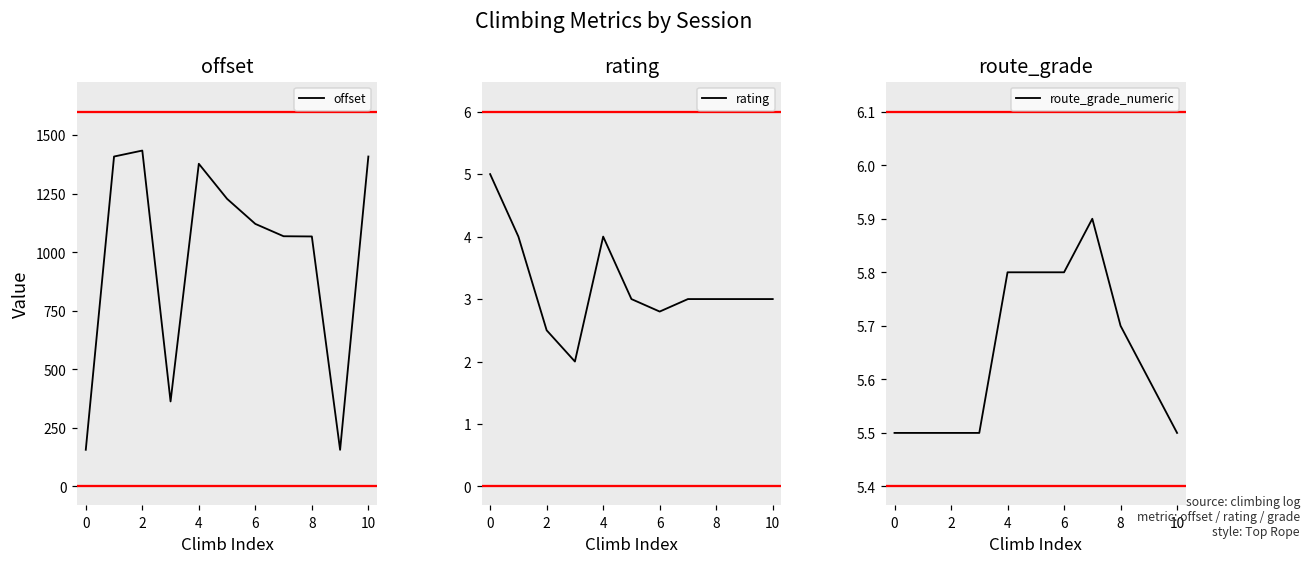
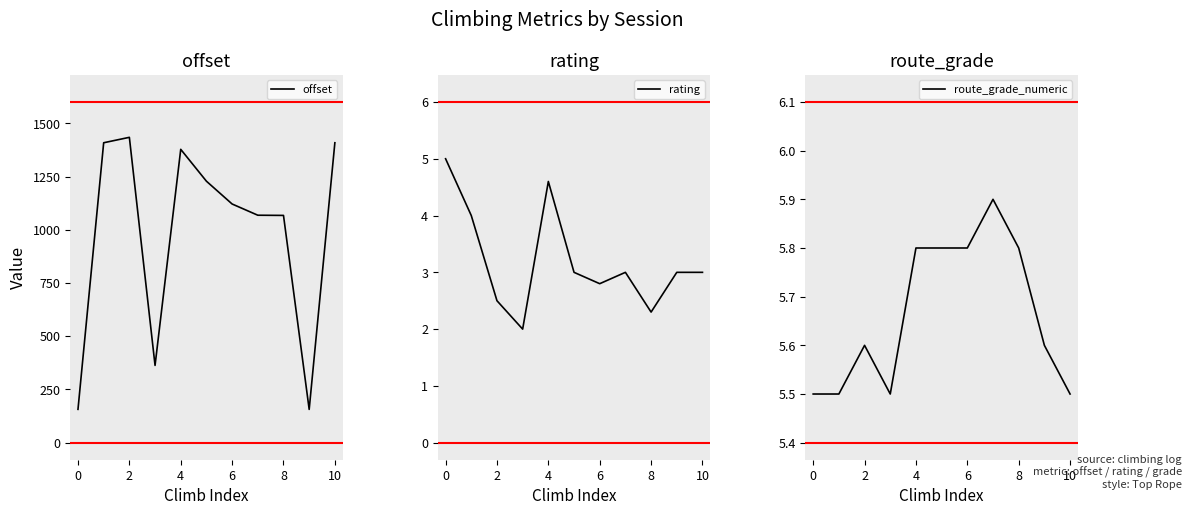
  {
    "offset": {
      "0": 160,
      "2": 1430,
      "4": 1380,
      "6": 1120,
      "8": 1070,
      "10": 1410
    },
    "rating": {
      "0": 5.0,
      "2": 2.5,
-     "4": 4.0,
+     "4": 4.6,
      "6": 2.8,
-     "8": 3.0,
+     "8": 2.3,
      "10": 3.0
    },
    "route_grade": {
      "0": 5.5,
-     "2": 5.5,
+     "2": 5.6,
      "4": 5.8,
      "6": 5.8,
-     "8": 5.7,
+     "8": 5.8,
      "10": 5.5
    }
  }
